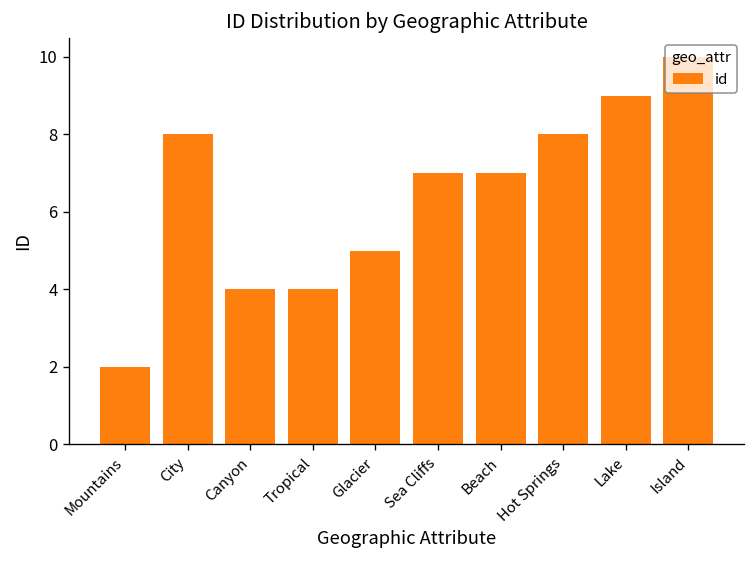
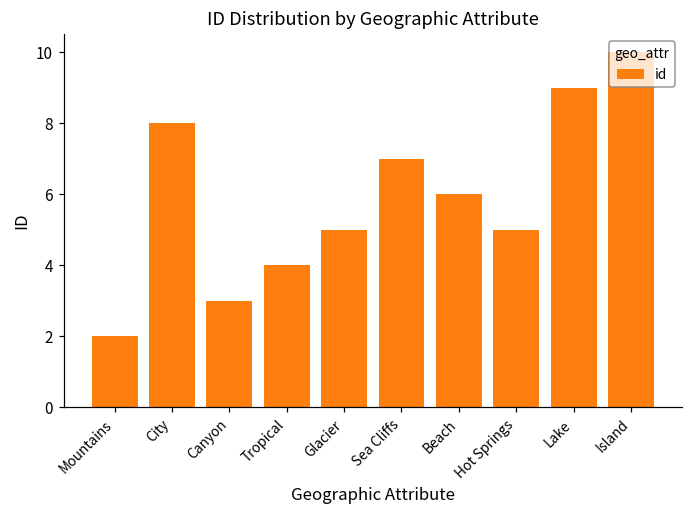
  {
    "Mountains": 2,
    "City": 8,
-   "Canyon": 4,
+   "Canyon": 3,
    "Tropical": 4,
    "Glacier": 5,
    "Sea Cliffs": 7,
-   "Beach": 7,
-   "Hot Springs": 8,
+   "Beach": 6,
+   "Hot Springs": 5,
    "Lake": 9
  }
